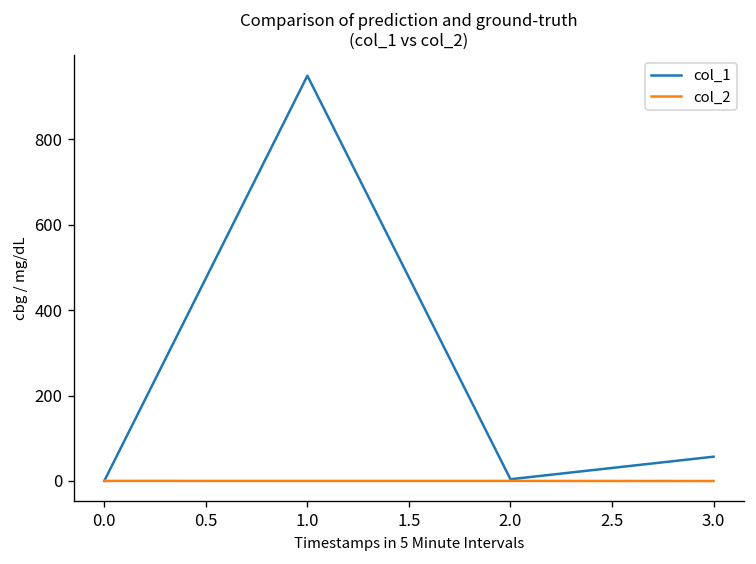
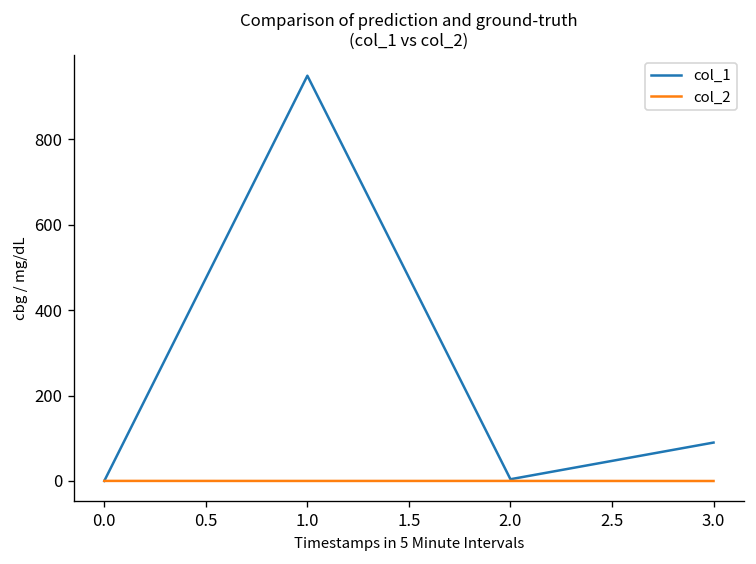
  {
    "col_1": {
      "1.0": 950,
-     "3.0": 60
+     "3.0": 90
    },
    "col_2": {
      "1.0": 0,
      "3.0": 0
    }
  }
